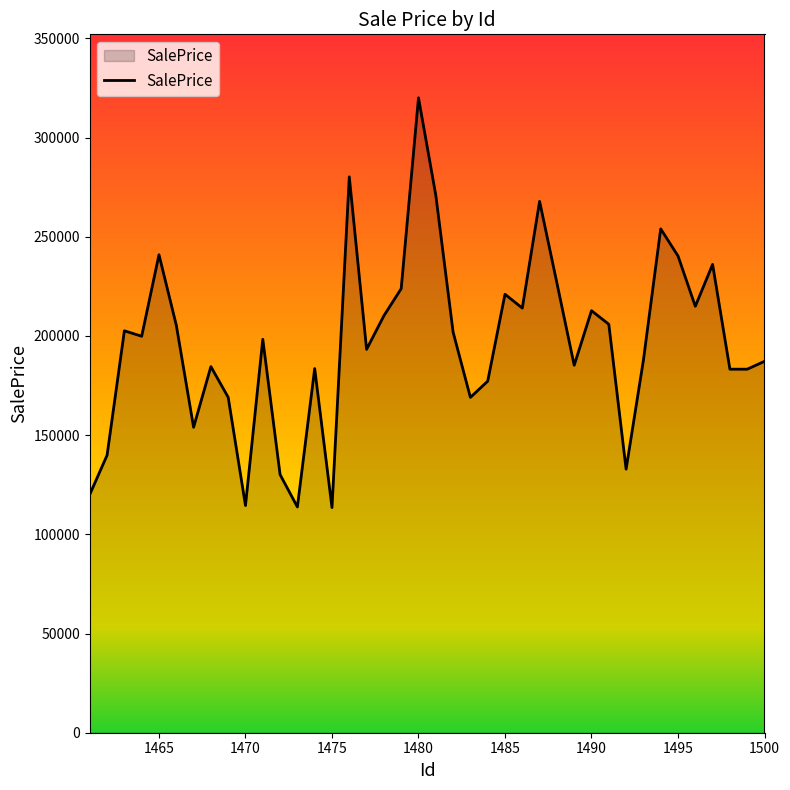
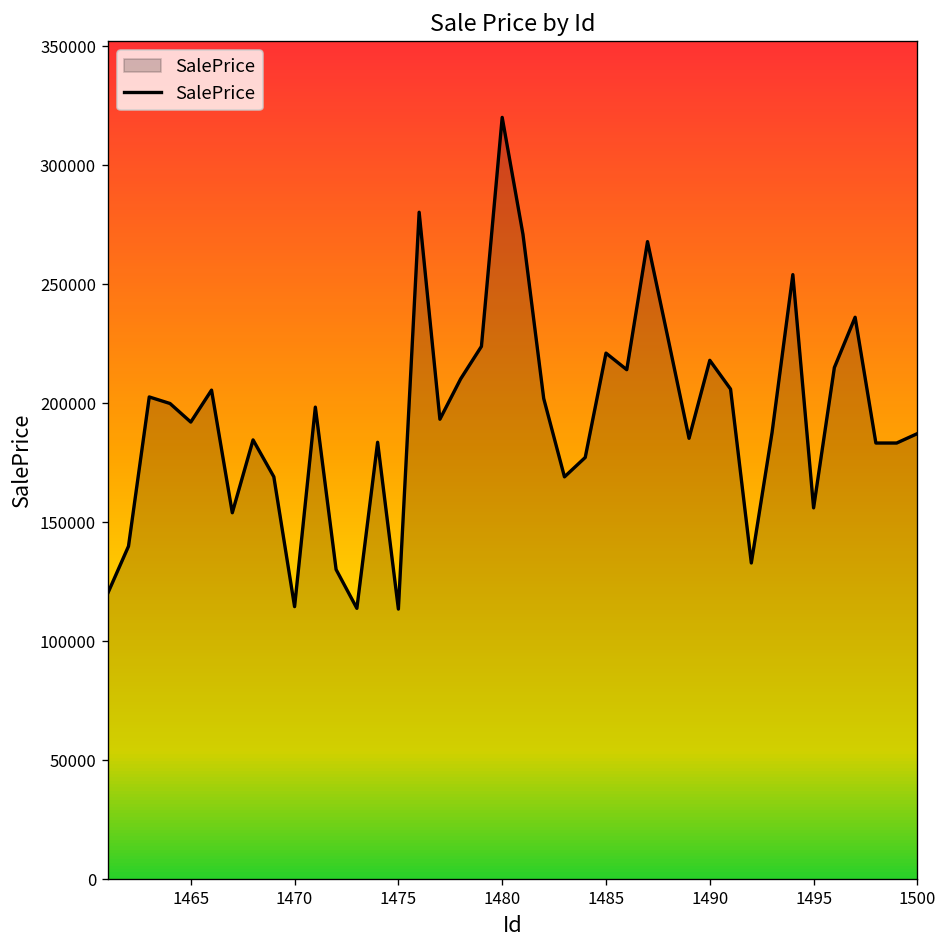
  {
-   "1465": 241000,
+   "1465": 192000,
    "1470": 115000,
    "1475": 113000,
    "1480": 320000,
    "1485": 221000,
-   "1490": 213000,
-   "1495": 240000,
+   "1490": 218000,
+   "1495": 156000,
    "1500": 187000
  }
